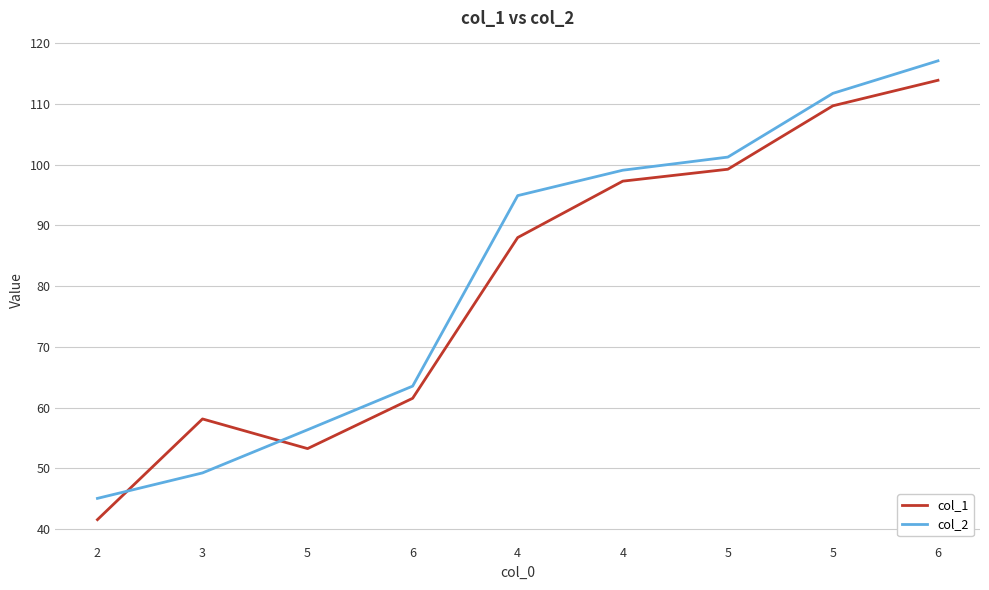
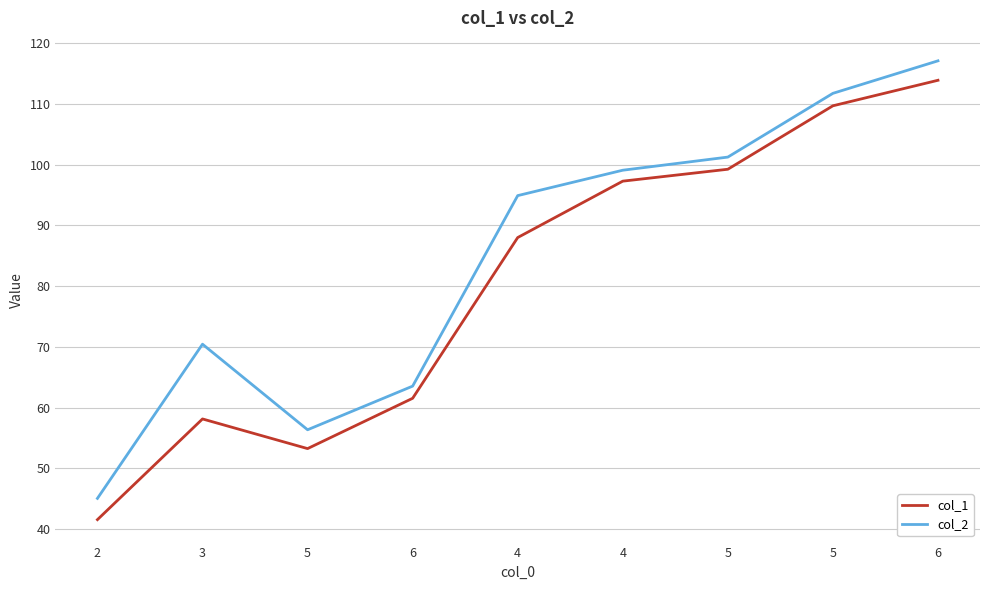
  {
    "col_1": {
      "2": 42,
      "3": 58
    },
    "col_2": {
      "2": 45,
-     "3": 49
+     "3": 70
    }
  }
